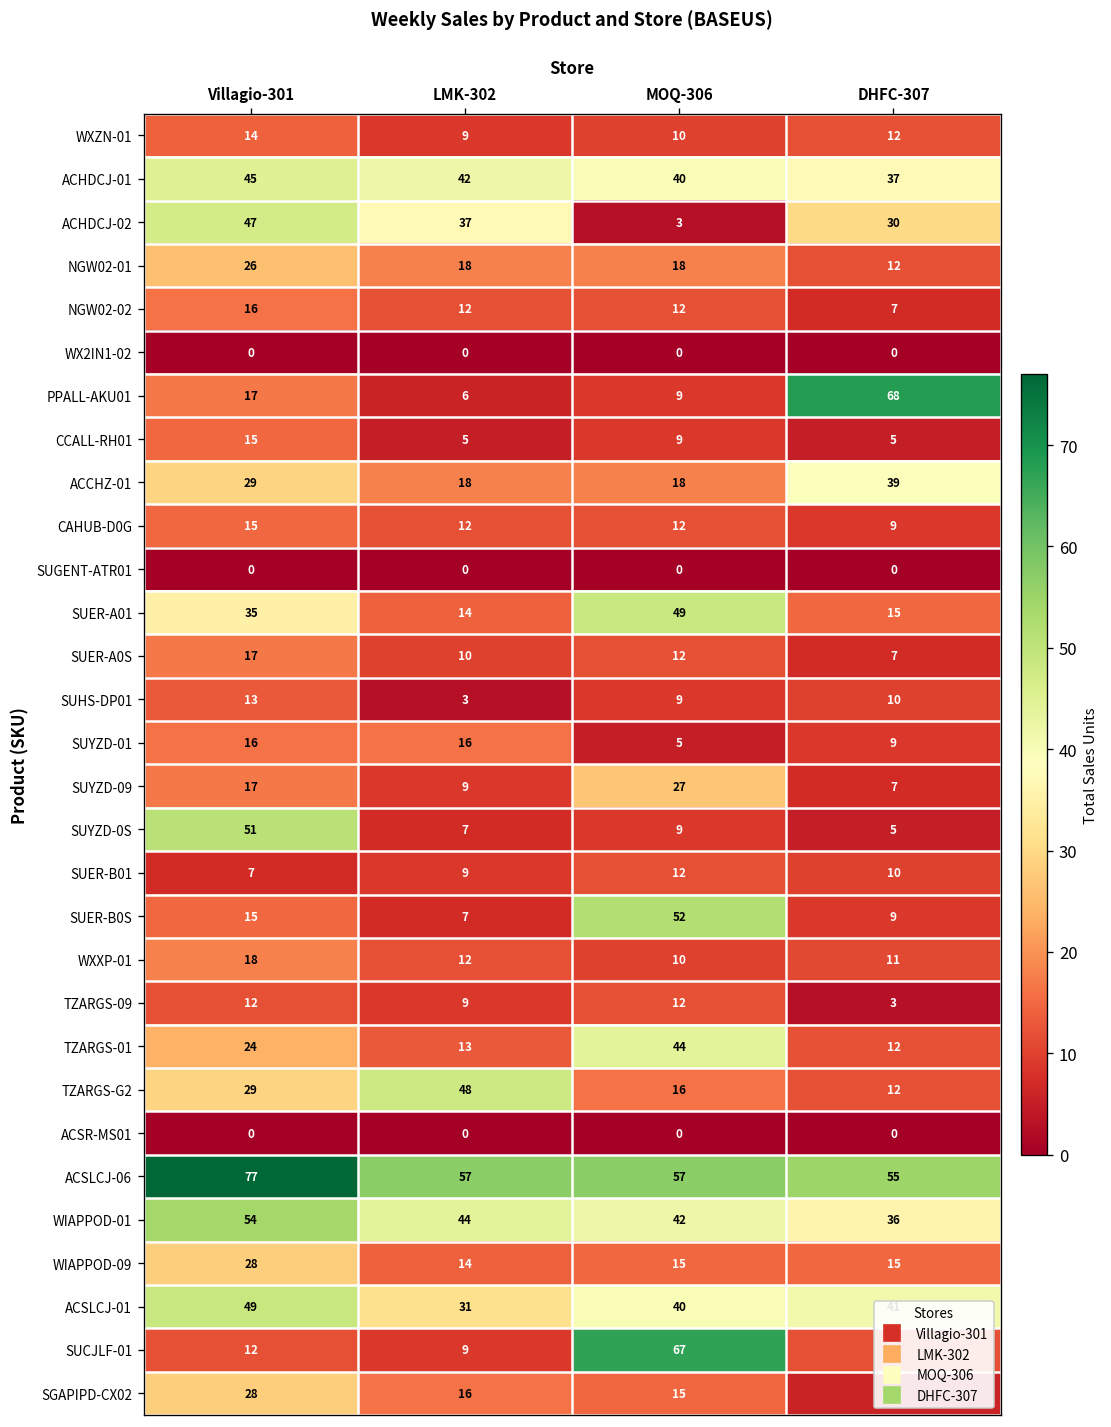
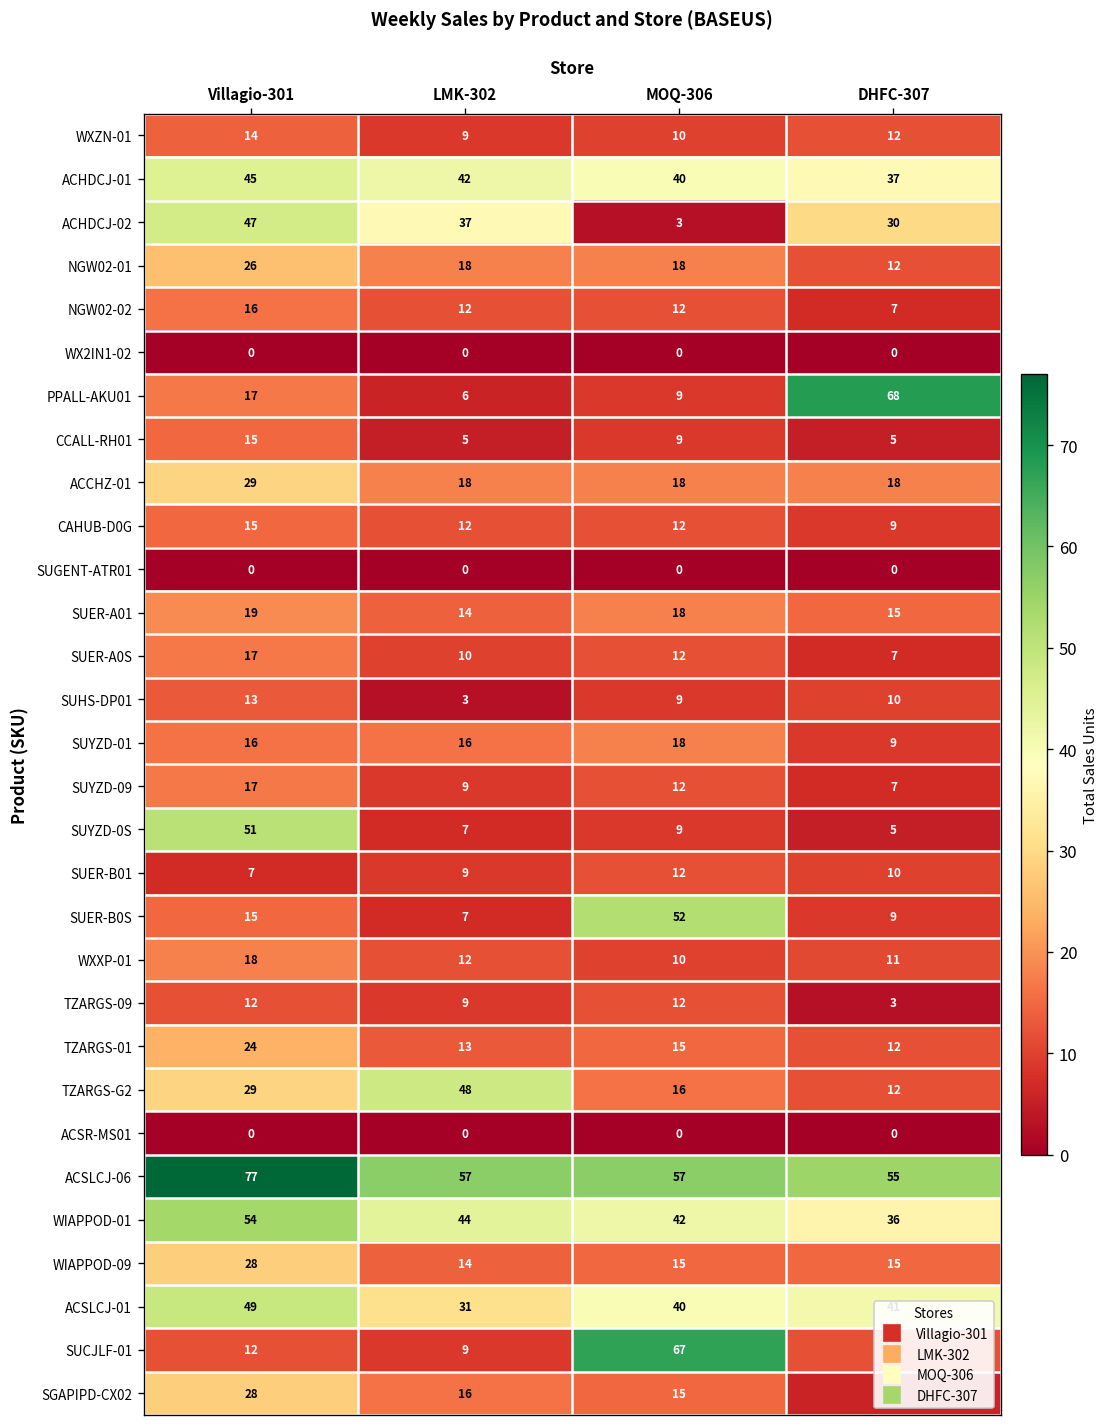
  {
    "WXZN-01": {
      "Villagio-301": 14,
      "LMK-302": 9,
      "MOQ-306": 10,
      "DHFC-307": 12
    },
    "ACHDCJ-01": {
      "Villagio-301": 45,
      "LMK-302": 42,
      "MOQ-306": 40,
      "DHFC-307": 37
    },
    "ACHDCJ-02": {
      "Villagio-301": 47,
      "LMK-302": 37,
      "MOQ-306": 3,
      "DHFC-307": 30
    },
    "NGW02-01": {
      "Villagio-301": 26,
      "LMK-302": 18,
      "MOQ-306": 18,
      "DHFC-307": 12
    },
    "NGW02-02": {
      "Villagio-301": 16,
      "LMK-302": 12,
      "MOQ-306": 12,
      "DHFC-307": 7
    },
    "WX2IN1-02": {
      "Villagio-301": 0,
      "LMK-302": 0,
      "MOQ-306": 0,
      "DHFC-307": 0
    },
    "PPALL-AKU01": {
      "Villagio-301": 17,
      "LMK-302": 6,
      "MOQ-306": 9,
      "DHFC-307": 68
    },
    "CCALL-RH01": {
      "Villagio-301": 15,
      "LMK-302": 5,
      "MOQ-306": 9,
      "DHFC-307": 5
    },
    "ACCHZ-01": {
      "Villagio-301": 29,
      "LMK-302": 18,
      "MOQ-306": 18,
-     "DHFC-307": 39
+     "DHFC-307": 18
    },
    "CAHUB-D0G": {
      "Villagio-301": 15,
      "LMK-302": 12,
      "MOQ-306": 12,
      "DHFC-307": 9
    },
    "SUGENT-ATR01": {
      "Villagio-301": 0,
      "LMK-302": 0,
      "MOQ-306": 0,
      "DHFC-307": 0
    },
    "SUER-A01": {
-     "Villagio-301": 35,
+     "Villagio-301": 19,
      "LMK-302": 14,
-     "MOQ-306": 49,
+     "MOQ-306": 18,
      "DHFC-307": 15
    },
    "SUER-A0S": {
      "Villagio-301": 17,
      "LMK-302": 10,
      "MOQ-306": 12,
      "DHFC-307": 7
    },
    "SUHS-DP01": {
      "Villagio-301": 13,
      "LMK-302": 3,
      "MOQ-306": 9,
      "DHFC-307": 10
    },
    "SUYZD-01": {
      "Villagio-301": 16,
      "LMK-302": 16,
-     "MOQ-306": 5,
+     "MOQ-306": 18,
      "DHFC-307": 9
    },
    "SUYZD-09": {
      "Villagio-301": 17,
      "LMK-302": 9,
-     "MOQ-306": 27,
+     "MOQ-306": 12,
      "DHFC-307": 7
    },
    "SUYZD-0S": {
      "Villagio-301": 51,
      "LMK-302": 7,
      "MOQ-306": 9,
      "DHFC-307": 5
    },
    "SUER-B01": {
      "Villagio-301": 7,
      "LMK-302": 9,
      "MOQ-306": 12,
      "DHFC-307": 10
    },
    "SUER-B0S": {
      "Villagio-301": 15,
      "LMK-302": 7,
      "MOQ-306": 52,
      "DHFC-307": 9
    },
    "WXXP-01": {
      "Villagio-301": 18,
      "LMK-302": 12,
      "MOQ-306": 10,
      "DHFC-307": 11
    },
    "TZARGS-09": {
      "Villagio-301": 12,
      "LMK-302": 9,
      "MOQ-306": 12,
      "DHFC-307": 3
    },
    "TZARGS-01": {
      "Villagio-301": 24,
      "LMK-302": 13,
-     "MOQ-306": 44,
+     "MOQ-306": 15,
      "DHFC-307": 12
    },
    "TZARGS-G2": {
      "Villagio-301": 29,
      "LMK-302": 48,
      "MOQ-306": 16,
      "DHFC-307": 12
    },
    "ACSR-MS01": {
      "Villagio-301": 0,
      "LMK-302": 0,
      "MOQ-306": 0,
      "DHFC-307": 0
    },
    "ACSLCJ-06": {
      "Villagio-301": 77,
      "LMK-302": 57,
      "MOQ-306": 57,
      "DHFC-307": 55
    },
    "WIAPPOD-01": {
      "Villagio-301": 54,
      "LMK-302": 44,
      "MOQ-306": 42,
      "DHFC-307": 36
    },
    "WIAPPOD-09": {
      "Villagio-301": 28,
      "LMK-302": 14,
      "MOQ-306": 15,
      "DHFC-307": 15
    },
    "ACSLCJ-01": {
      "Villagio-301": 49,
      "LMK-302": 31,
      "MOQ-306": 40
    },
    "SUCJLF-01": {
      "Villagio-301": 12,
      "LMK-302": 9,
      "MOQ-306": 67
    },
    "SGAPIPD-CX02": {
      "Villagio-301": 28,
      "LMK-302": 16,
      "MOQ-306": 15
    }
  }
